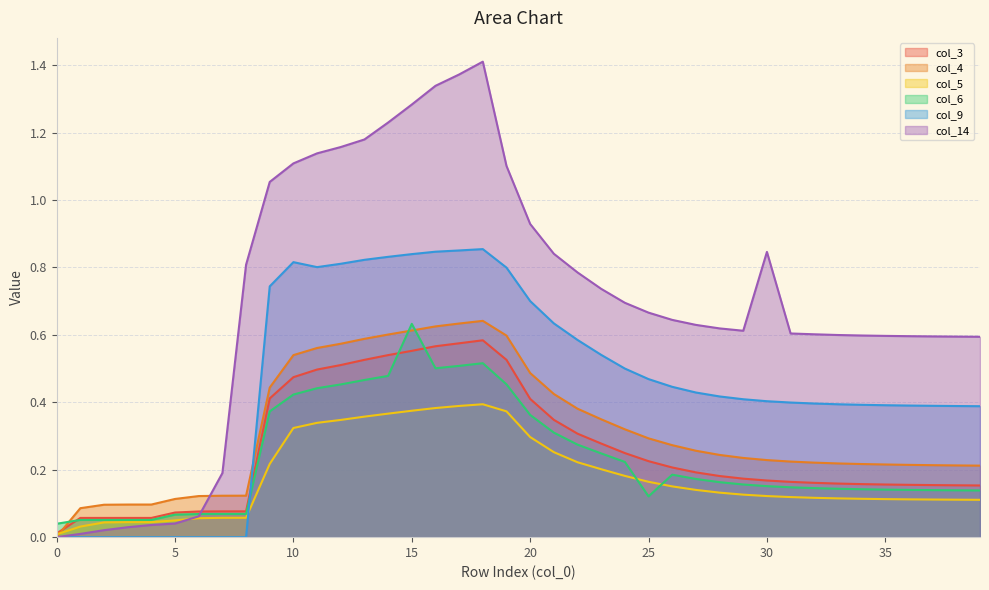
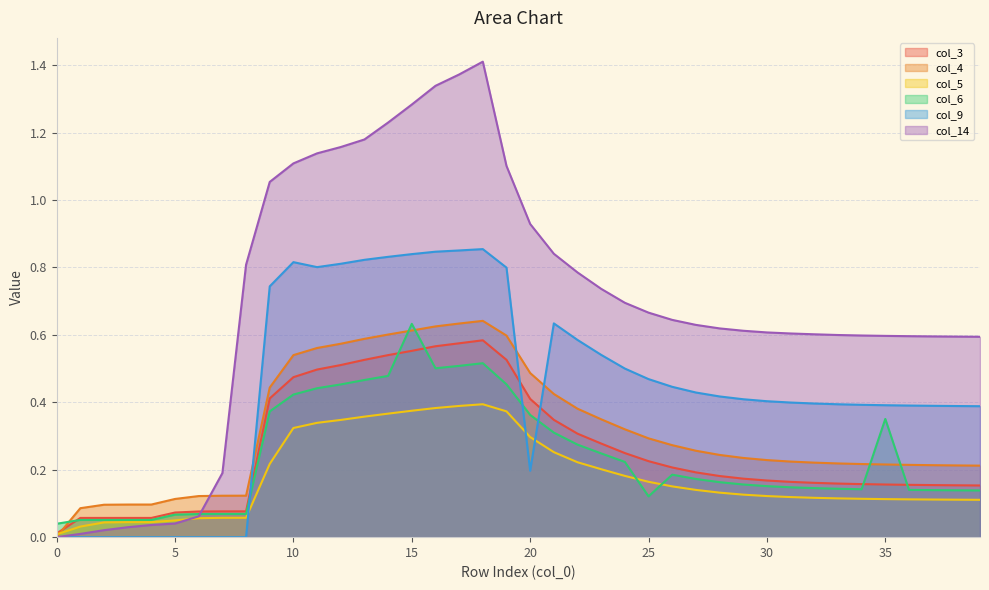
  {
    "col_6": {
      "0": 0.04,
      "10": 0.42,
      "15": 0.63,
      "20": 0.36,
      "25": 0.12,
      "30": 0.15,
-     "35": 0.14
+     "35": 0.35
    },
    "col_9": {
      "5": 0.00,
      "10": 0.82,
      "15": 0.84,
-     "20": 0.70,
+     "20": 0.20,
      "25": 0.47,
      "30": 0.40,
      "35": 0.39
    },
    "col_14": {
      "5": 0.04,
      "10": 1.11,
      "15": 1.28,
      "20": 0.93,
      "25": 0.67,
-     "30": 0.85,
+     "30": 0.61,
      "35": 0.60
    }
  }
